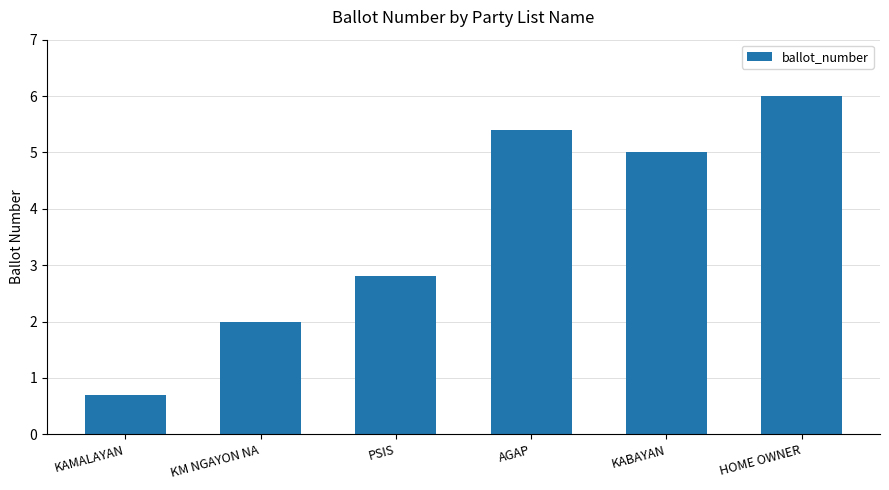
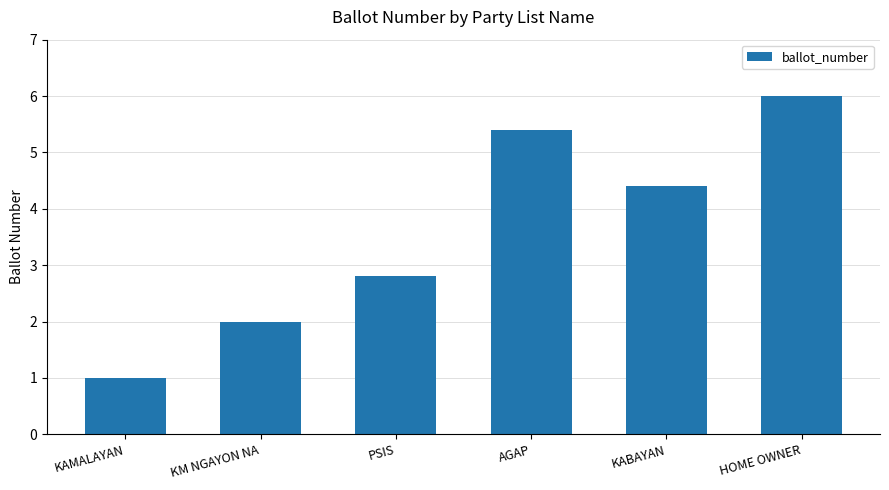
  {
-   "KAMALAYAN": 0.7,
+   "KAMALAYAN": 1.0,
    "KM NGAYON NA": 2.0,
    "PSIS": 2.8,
    "AGAP": 5.4,
-   "KABAYAN": 5.0,
+   "KABAYAN": 4.4,
    "HOME OWNER": 6.0
  }
